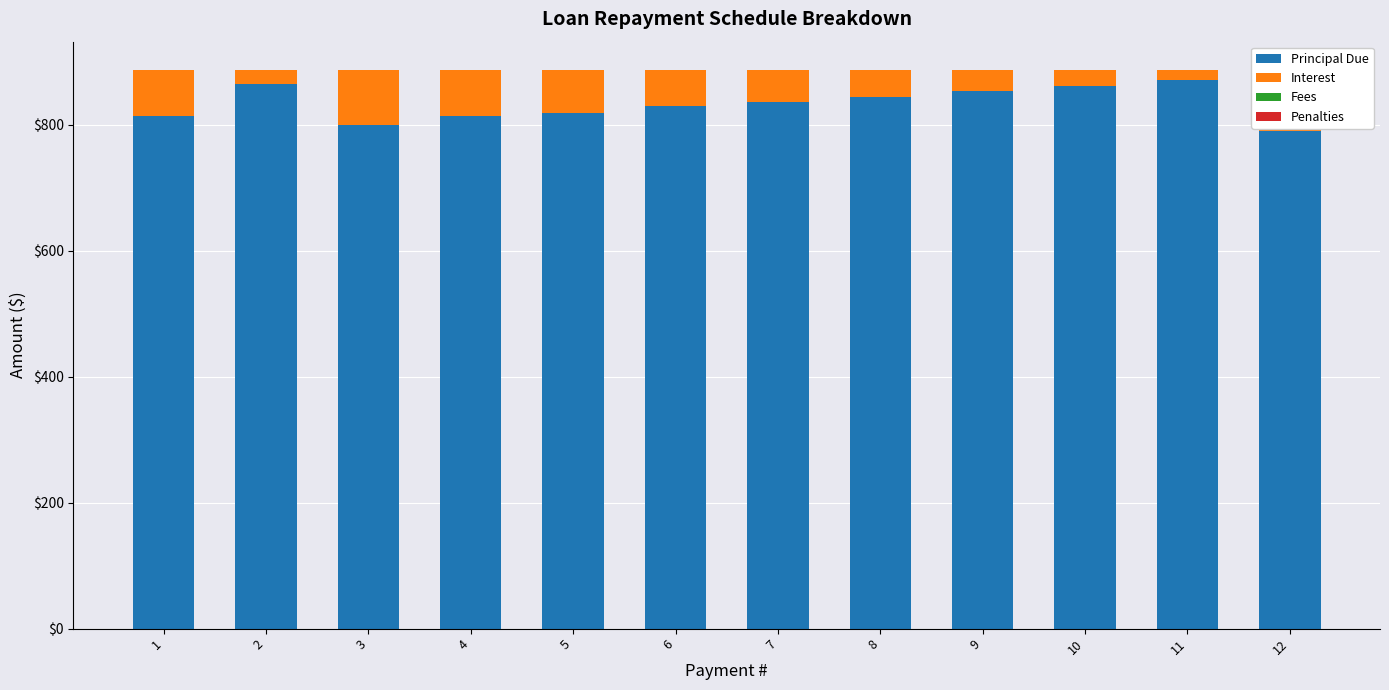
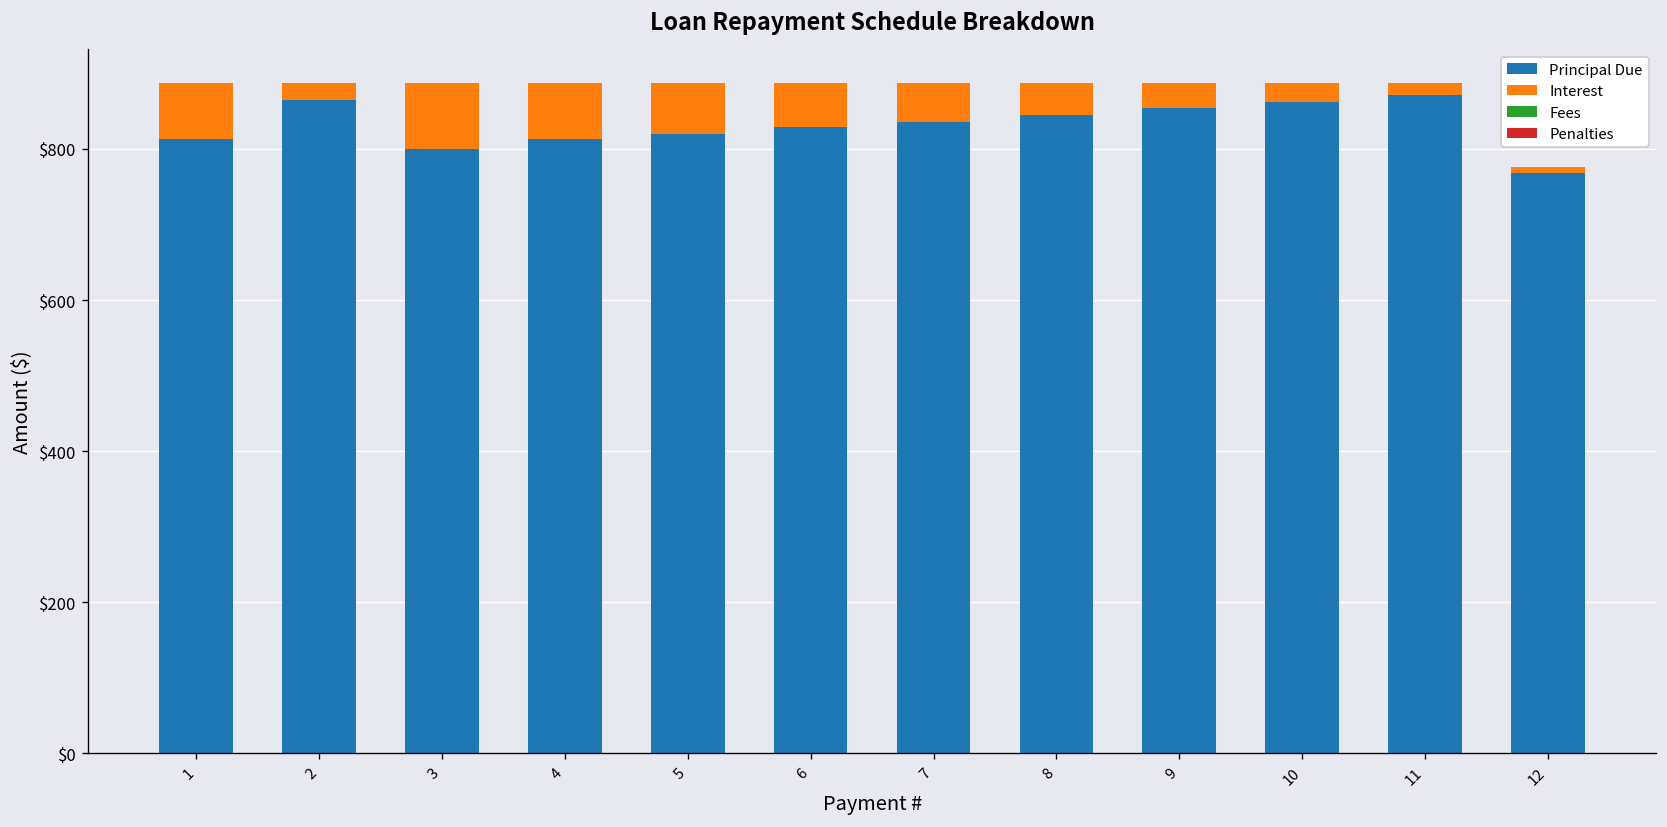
  {
    "Principal Due": {
      "1": "$810",
      "2": "$860",
      "3": "$800",
      "4": "$810",
      "5": "$820",
      "6": "$830",
      "7": "$840",
      "8": "$840",
      "9": "$850",
      "10": "$860",
      "11": "$870",
-     "12": "$790"
+     "12": "$770"
    }
  }
